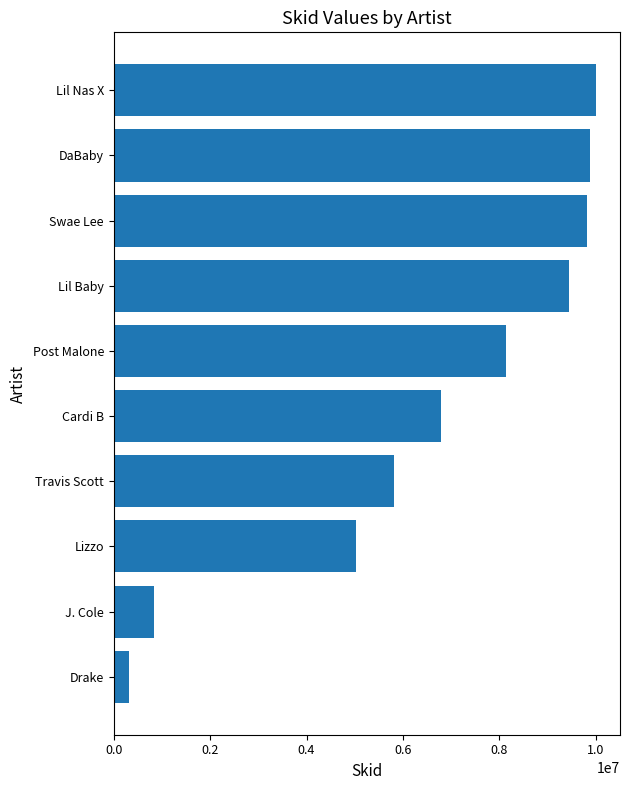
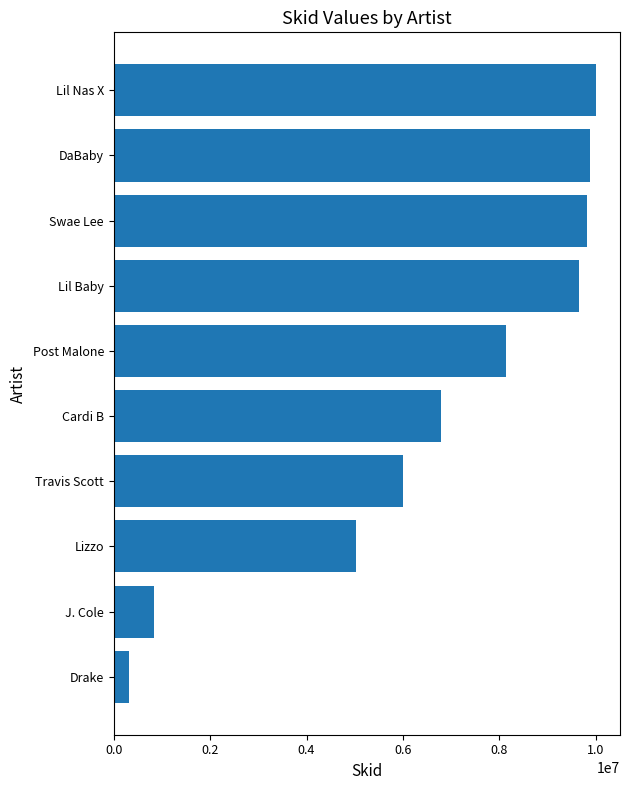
  {
    "Lil Nas X": 10000000,
    "DaBaby": 9900000,
    "Swae Lee": 9800000,
-   "Lil Baby": 9400000,
+   "Lil Baby": 9700000,
    "Post Malone": 8100000,
    "Cardi B": 6800000,
-   "Travis Scott": 5800000,
+   "Travis Scott": 6000000,
    "Lizzo": 5000000,
    "J. Cole": 800000,
    "Drake": 300000
  }
